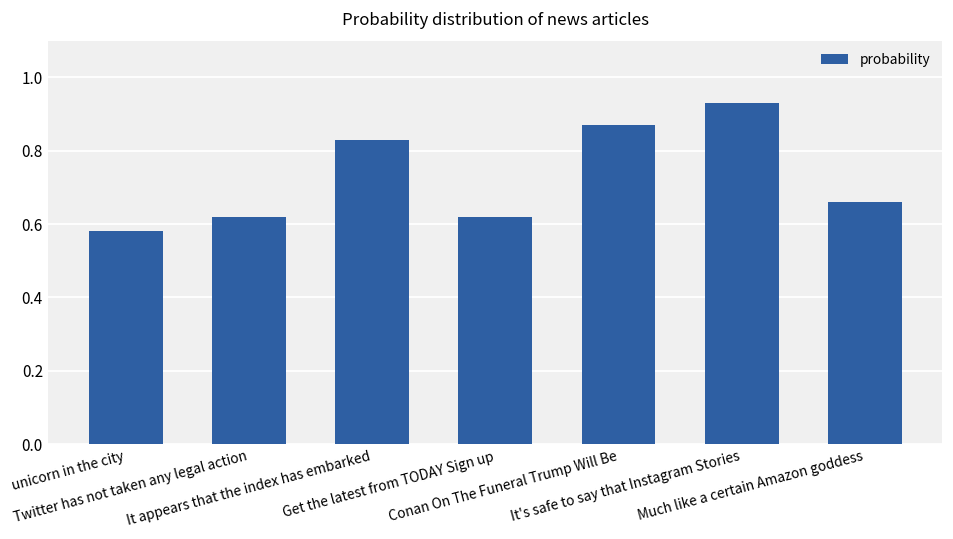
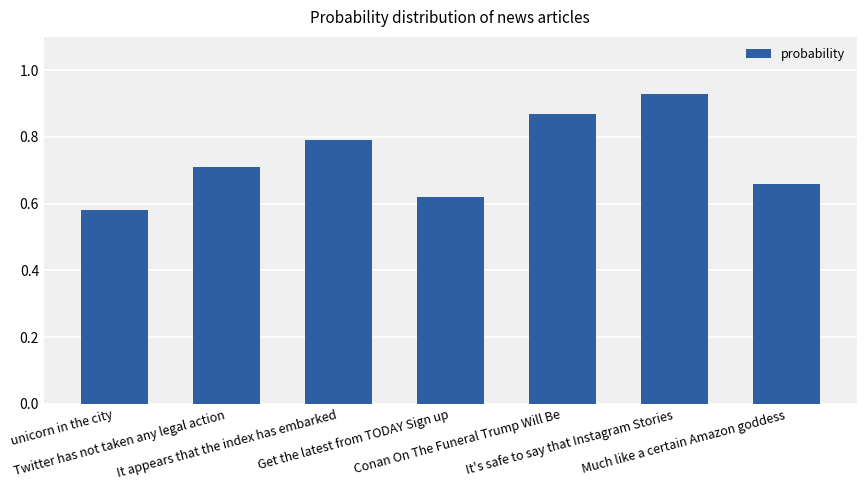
  {
    "unicorn in the city": 0.58,
-   "Twitter has not taken any legal action": 0.62,
-   "It appears that the index has embarked": 0.83,
+   "Twitter has not taken any legal action": 0.71,
+   "It appears that the index has embarked": 0.79,
    "Get the latest from TODAY Sign up": 0.62,
    "Conan On The Funeral Trump Will Be": 0.87,
    "It's safe to say that Instagram Stories": 0.93,
    "Much like a certain Amazon goddess": 0.66
  }
